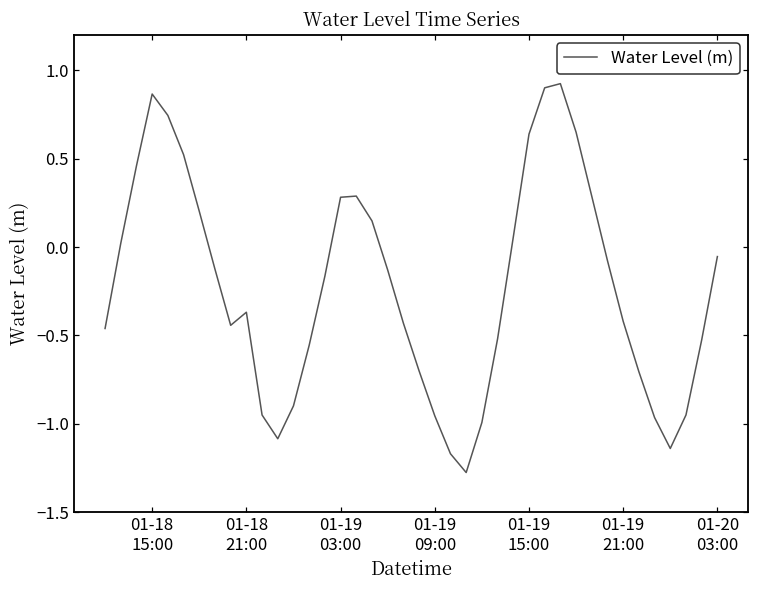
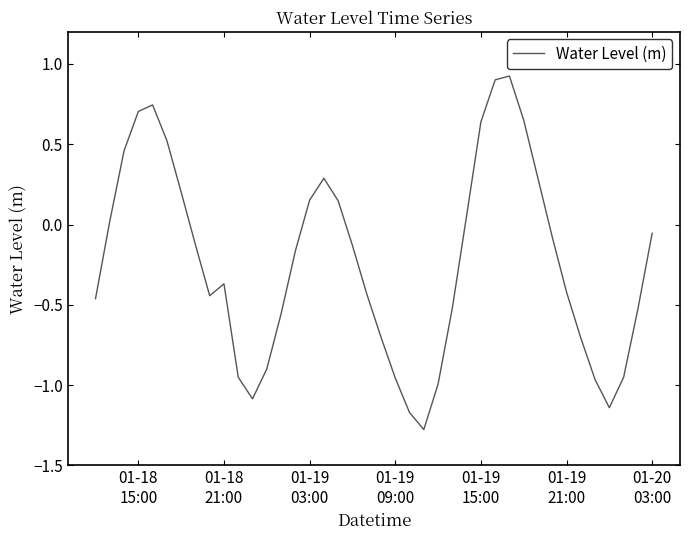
  {
-   "01-18 15:00": 0.87,
+   "01-18 15:00": 0.70,
    "01-18 21:00": -0.37,
-   "01-19 03:00": 0.28,
+   "01-19 03:00": 0.15,
    "01-19 09:00": -0.96,
    "01-19 15:00": 0.64,
    "01-19 21:00": -0.42,
    "01-20 03:00": -0.05
  }
